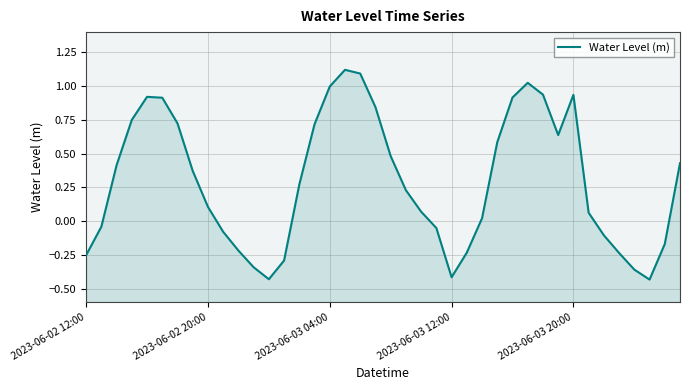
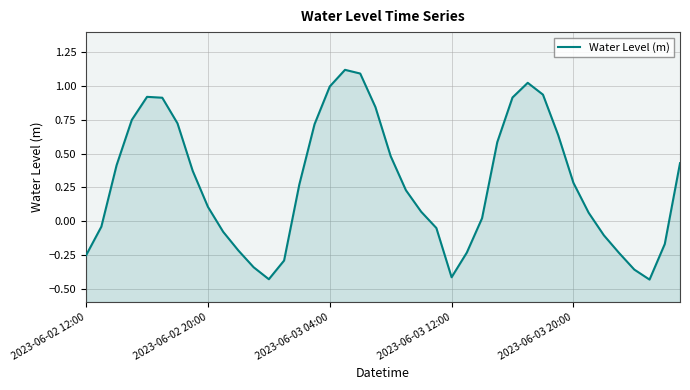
  {
    "2023-06-02 12:00": -0.25,
    "2023-06-02 20:00": 0.10,
    "2023-06-03 04:00": 1.00,
    "2023-06-03 12:00": -0.42,
-   "2023-06-03 20:00": 0.94
+   "2023-06-03 20:00": 0.28
  }
